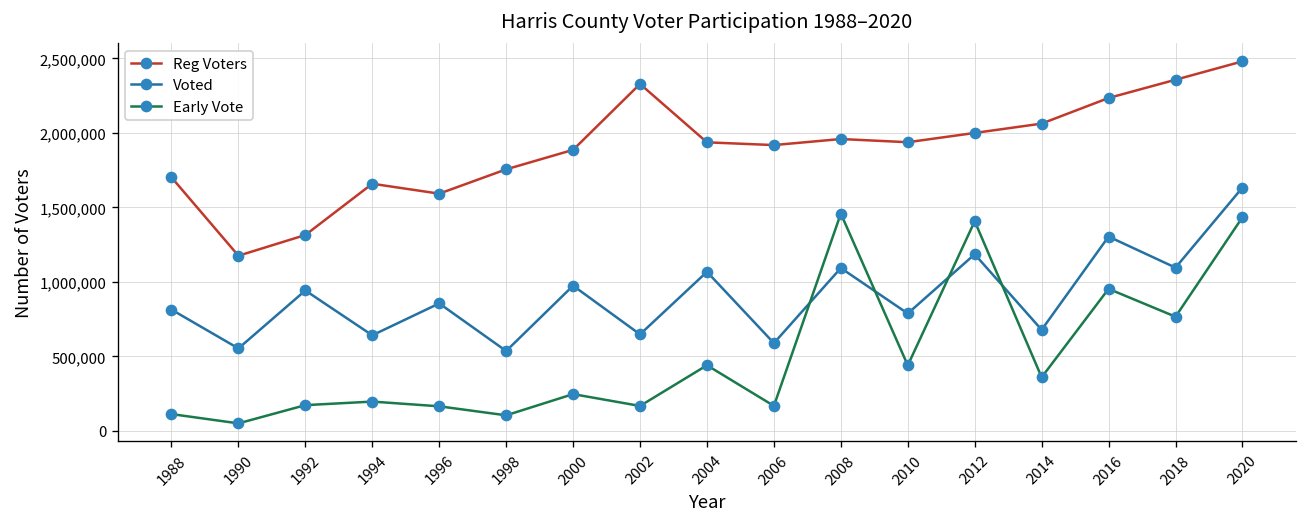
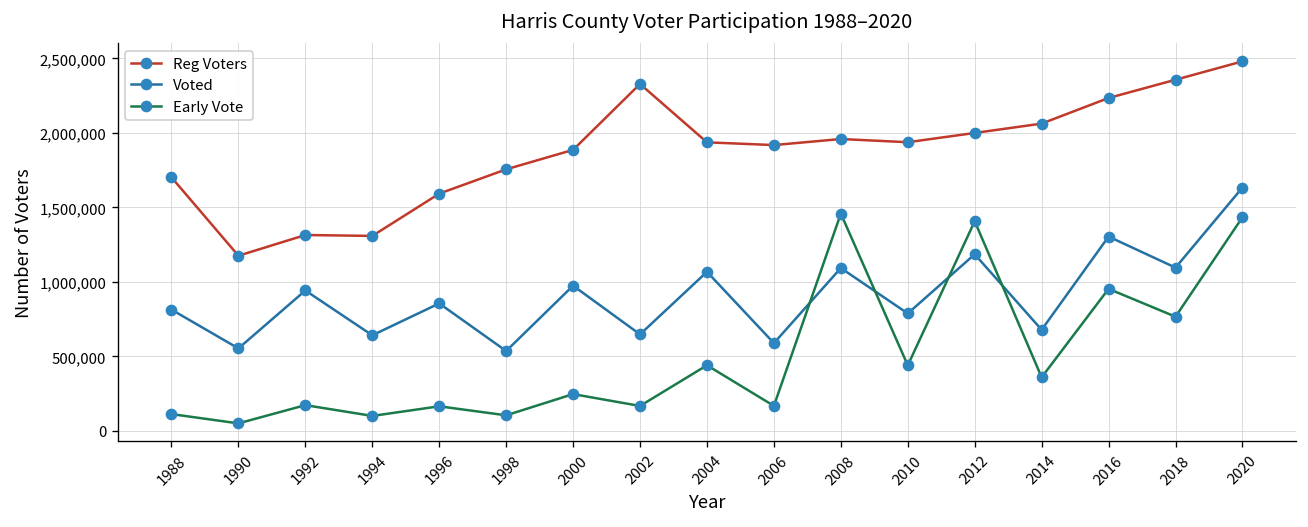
  {
    "Reg Voters": {
      "1988": "1,700,000",
      "1990": "1,180,000",
      "1992": "1,320,000",
-     "1994": "1,660,000",
+     "1994": "1,310,000",
      "1996": "1,590,000",
      "1998": "1,760,000",
      "2000": "1,890,000",
      "2002": "2,330,000",
      "2004": "1,940,000",
      "2006": "1,920,000",
      "2008": "1,960,000",
      "2010": "1,940,000",
      "2012": "2,000,000",
      "2014": "2,060,000",
      "2016": "2,230,000",
      "2018": "2,360,000",
      "2020": "2,480,000"
    },
    "Voted": {
      "1988": "810,000",
      "1990": "550,000",
      "1992": "940,000",
      "1994": "640,000",
      "1996": "860,000",
      "1998": "540,000",
      "2000": "970,000",
      "2002": "650,000",
      "2004": "1,070,000",
      "2006": "590,000",
      "2008": "1,090,000",
      "2010": "790,000",
      "2012": "1,190,000",
      "2014": "680,000",
      "2016": "1,300,000",
      "2018": "1,100,000",
      "2020": "1,630,000"
    },
    "Early Vote": {
      "1988": "110,000",
      "1990": "50,000",
      "1992": "170,000",
-     "1994": "200,000",
+     "1994": "100,000",
      "1996": "170,000",
      "1998": "100,000",
      "2000": "250,000",
      "2002": "170,000",
      "2004": "440,000",
      "2006": "170,000",
      "2008": "1,460,000",
      "2010": "440,000",
      "2012": "1,410,000",
      "2014": "360,000",
      "2016": "950,000",
      "2018": "770,000",
      "2020": "1,430,000"
    }
  }
